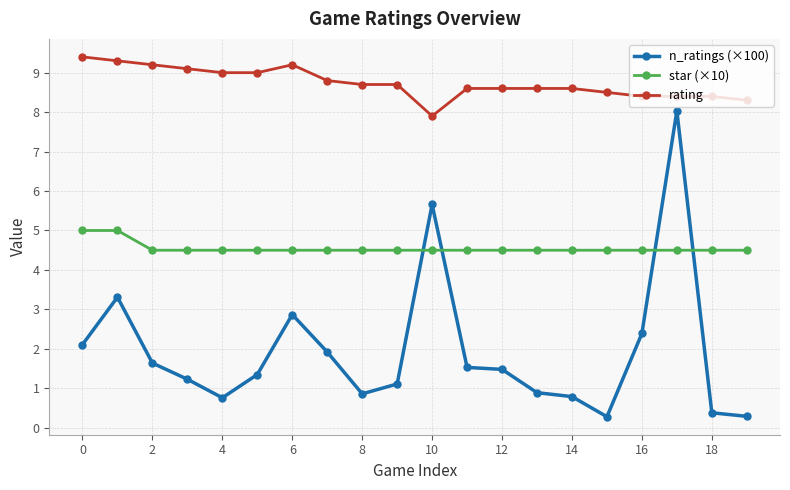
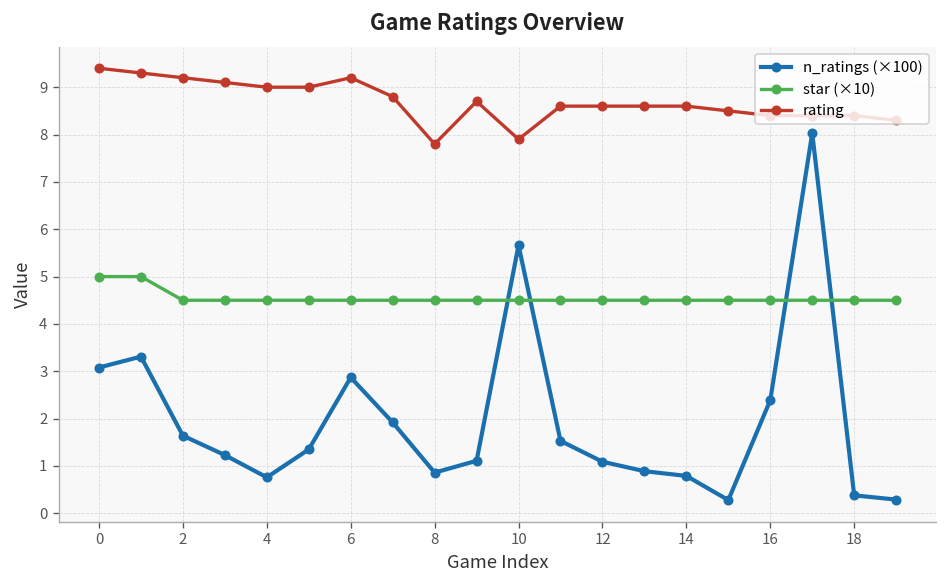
  {
    "n_ratings (×100)": {
-     "0": 2.1,
+     "0": 3.1,
      "2": 1.6,
      "4": 0.8,
      "6": 2.9,
      "8": 0.9,
      "10": 5.7,
-     "12": 1.5,
+     "12": 1.1,
      "14": 0.8,
      "16": 2.4,
      "18": 0.4
    },
    "star (×10)": {
      "0": 5.0,
      "2": 4.5,
      "4": 4.5,
      "6": 4.5,
      "8": 4.5,
      "10": 4.5,
      "12": 4.5,
      "14": 4.5,
      "16": 4.5,
      "18": 4.5
    },
    "rating": {
      "0": 9.4,
      "2": 9.2,
      "4": 9.0,
      "6": 9.2,
-     "8": 8.7,
+     "8": 7.8,
      "10": 7.9,
      "12": 8.6,
      "14": 8.6
    }
  }
